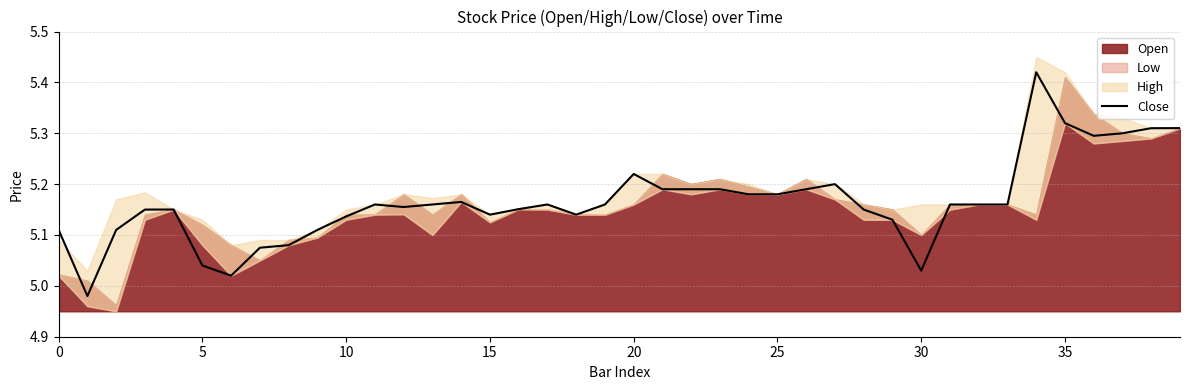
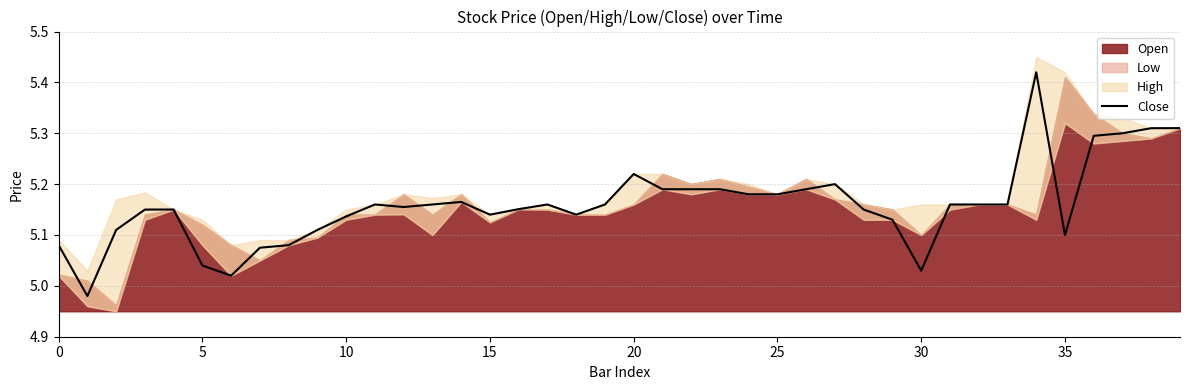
  {
    "Close": {
-     "0": 5.11,
+     "0": 5.08,
      "5": 5.04,
      "30": 5.03,
-     "35": 5.32
+     "35": 5.10
    }
  }
